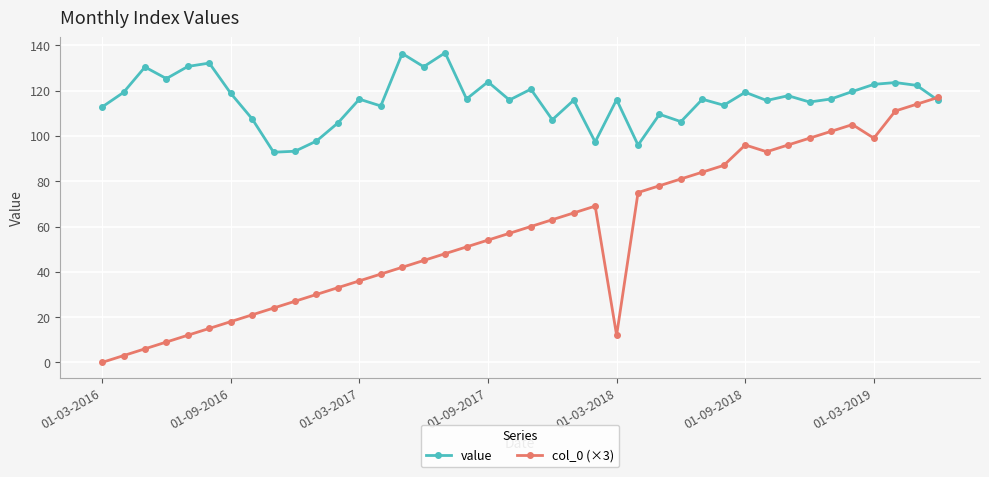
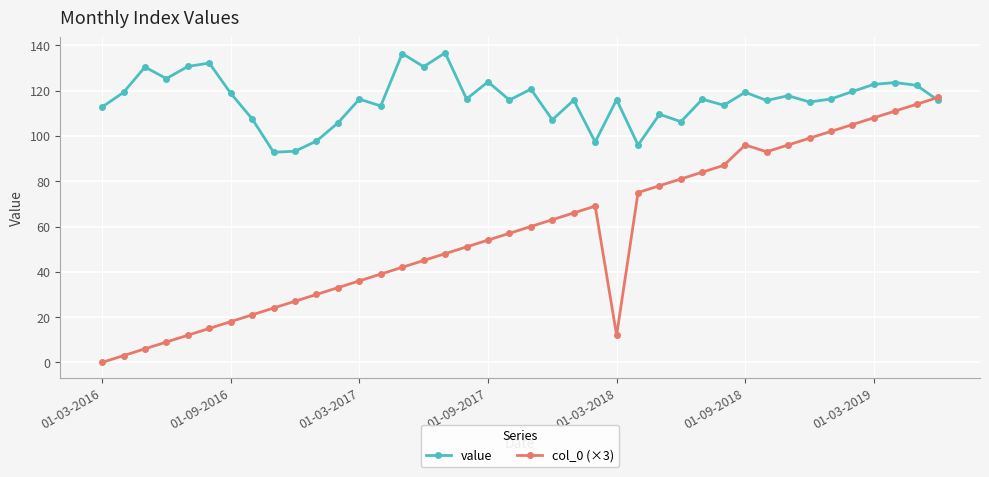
  {
    "value": {
      "01-03-2016": 113,
      "01-09-2016": 119,
      "01-03-2017": 116,
      "01-09-2017": 124,
      "01-03-2018": 116,
      "01-09-2018": 119,
      "01-03-2019": 123
    },
    "col_0 (×3)": {
      "01-03-2016": 0,
      "01-09-2016": 18,
      "01-03-2017": 36,
      "01-09-2017": 54,
      "01-03-2018": 12,
      "01-09-2018": 96,
-     "01-03-2019": 99
+     "01-03-2019": 108
    }
  }
